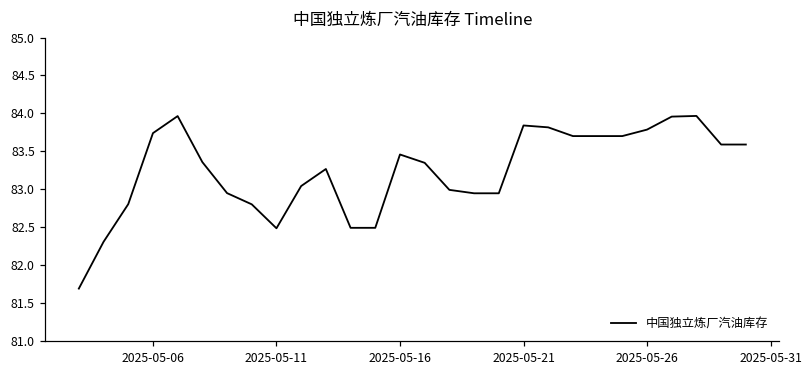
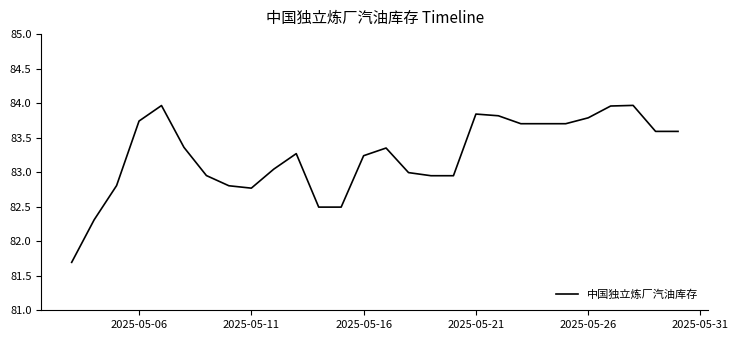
  {
    "2025-05-06": 83.7,
-   "2025-05-11": 82.5,
-   "2025-05-16": 83.5,
+   "2025-05-11": 82.8,
+   "2025-05-16": 83.2,
    "2025-05-21": 83.8,
    "2025-05-26": 83.8
  }
